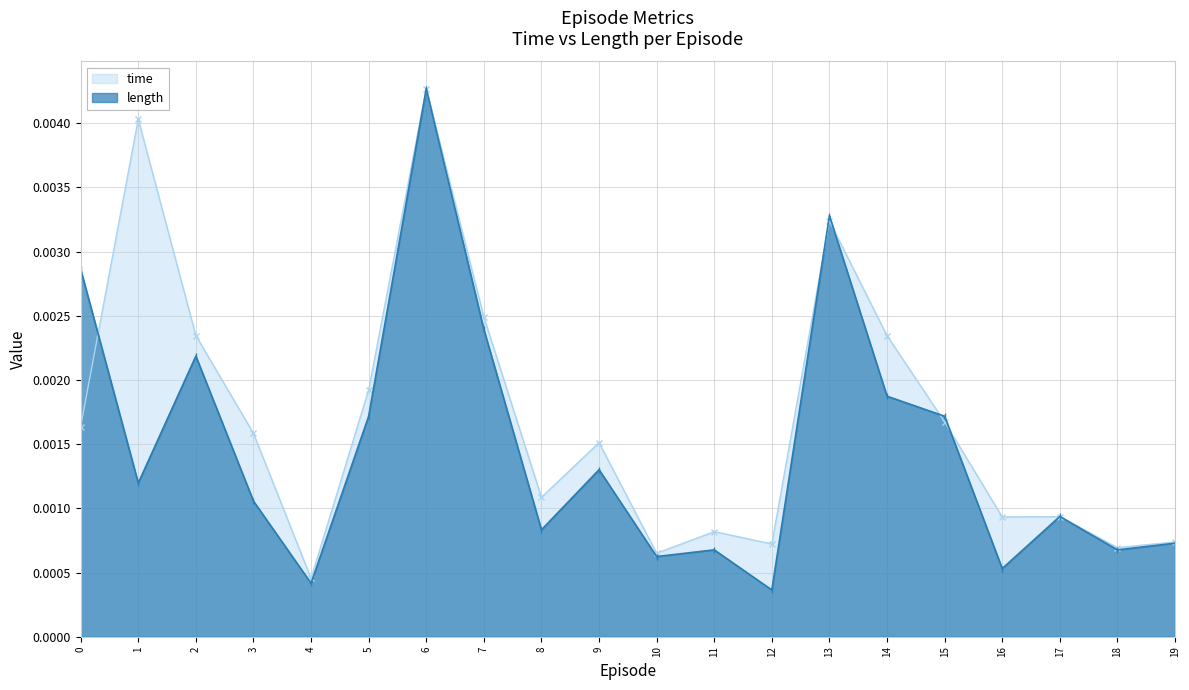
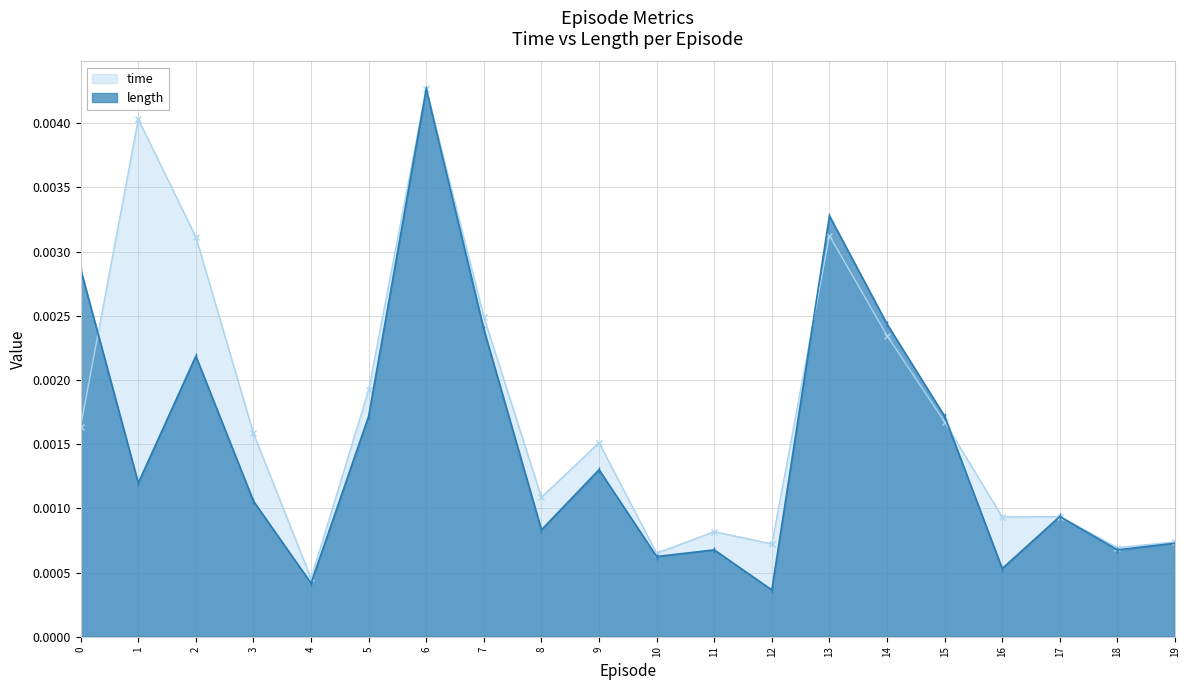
  {
    "time": {
      "0": 0.00164,
      "1": 0.00403,
-     "2": 0.00235,
+     "2": 0.00311,
      "3": 0.00158,
      "4": 0.00045,
      "5": 0.00192,
      "7": 0.00249,
      "8": 0.00109,
      "9": 0.00151,
      "10": 0.00065,
      "11": 0.00082,
      "12": 0.00072,
-     "13": 0.00324,
+     "13": 0.00312,
      "14": 0.00235,
      "15": 0.00167,
      "16": 0.00093
    },
    "length": {
      "0": 0.00286,
      "1": 0.00120,
      "2": 0.00219,
      "3": 0.00106,
      "4": 0.00042,
      "5": 0.00172,
      "7": 0.00239,
      "8": 0.00083,
      "9": 0.00130,
      "10": 0.00062,
      "11": 0.00068,
      "12": 0.00036,
      "13": 0.00328,
-     "14": 0.00187,
+     "14": 0.00244,
      "15": 0.00172,
      "16": 0.00053
    }
  }
